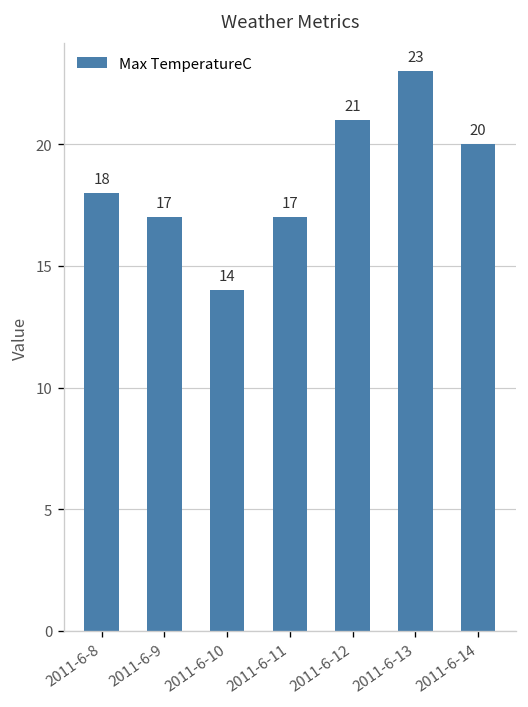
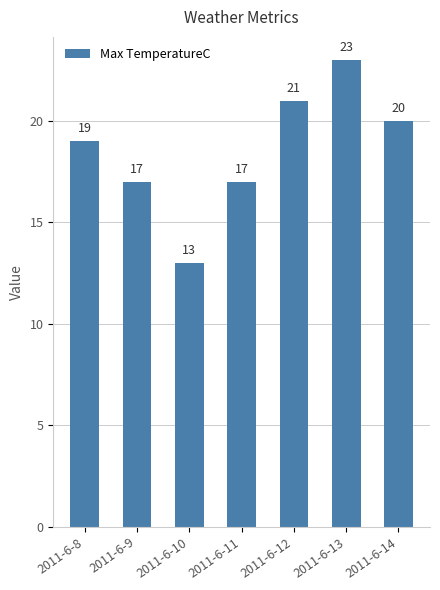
  {
-   "2011-6-8": 18,
+   "2011-6-8": 19,
    "2011-6-9": 17,
-   "2011-6-10": 14,
+   "2011-6-10": 13,
    "2011-6-11": 17,
    "2011-6-12": 21,
    "2011-6-13": 23,
    "2011-6-14": 20
  }
